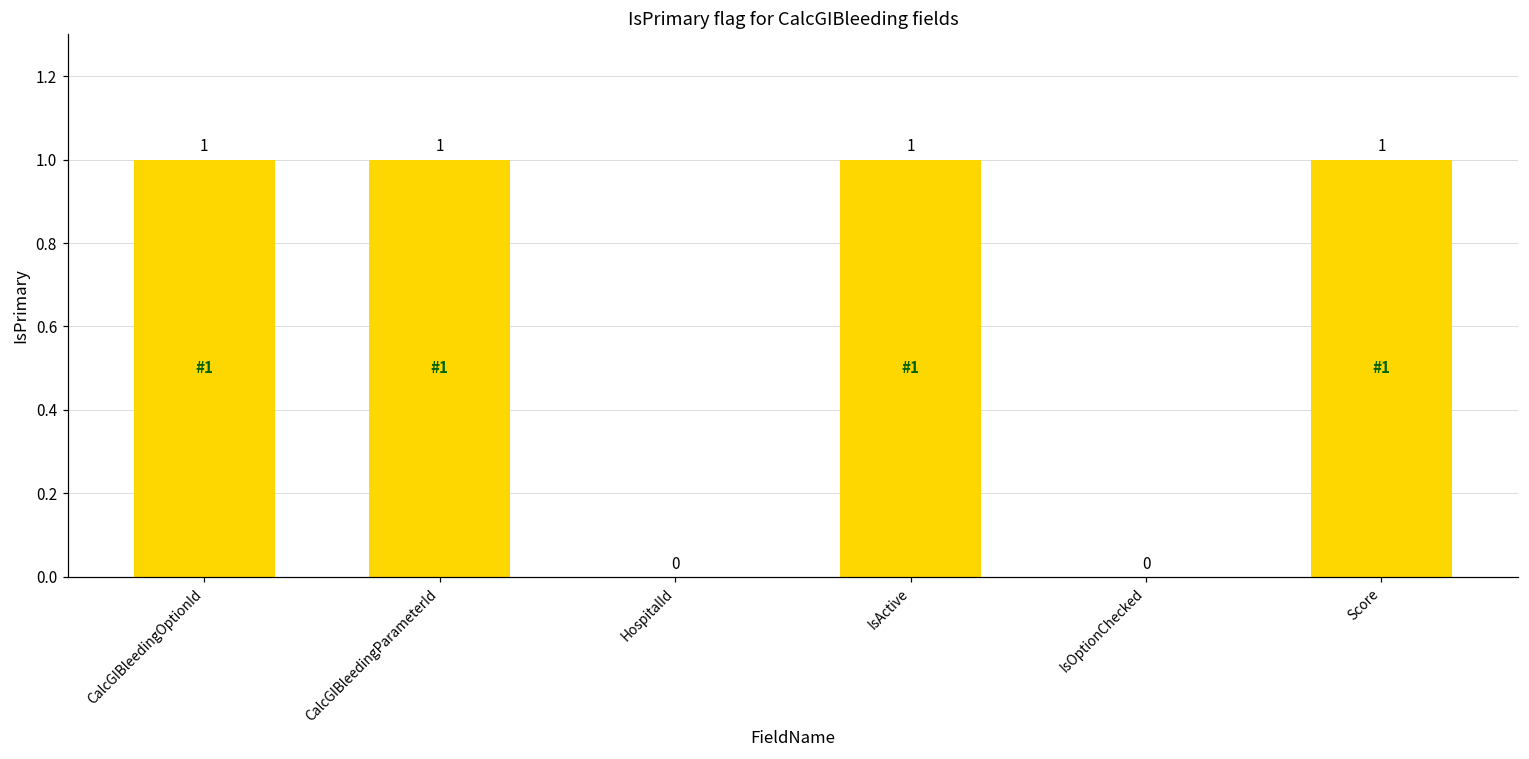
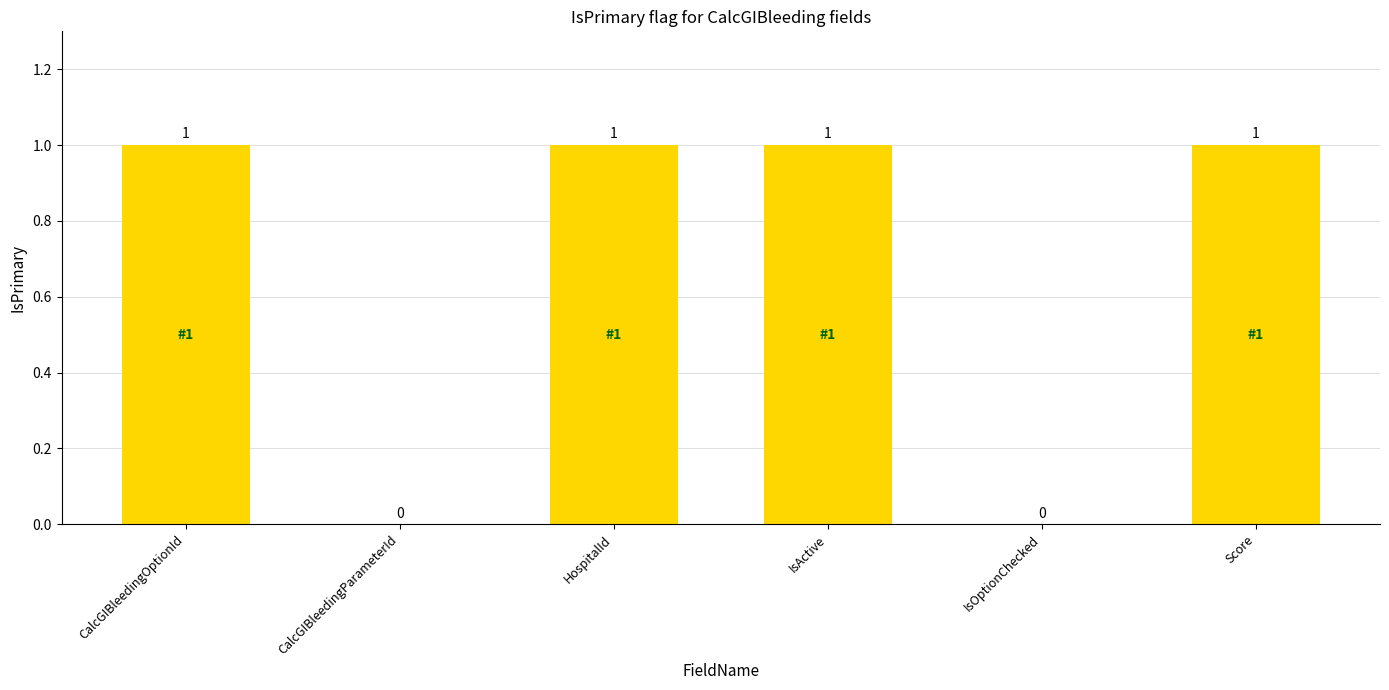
  {
    "CalcGIBleedingOptionId": 1,
-   "CalcGIBleedingParameterId": 1,
-   "HospitalId": 0,
+   "CalcGIBleedingParameterId": 0,
+   "HospitalId": 1,
    "IsActive": 1,
    "IsOptionChecked": 0,
    "Score": 1
  }
